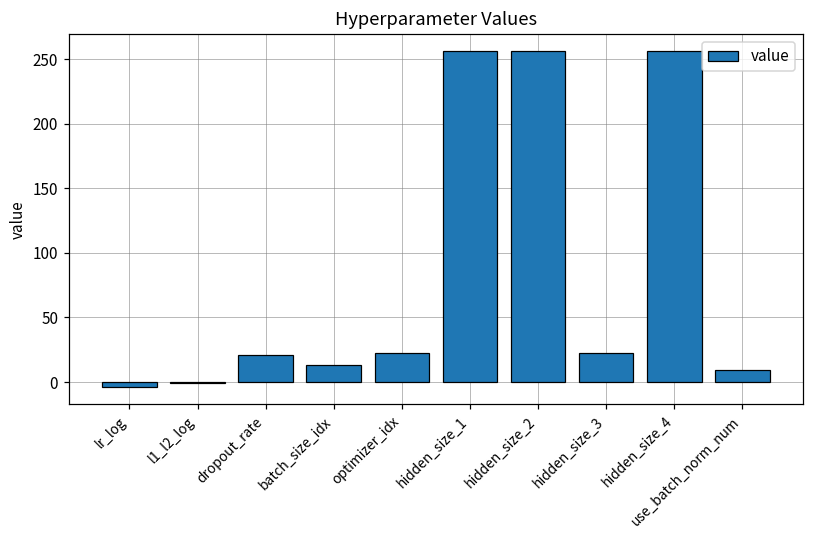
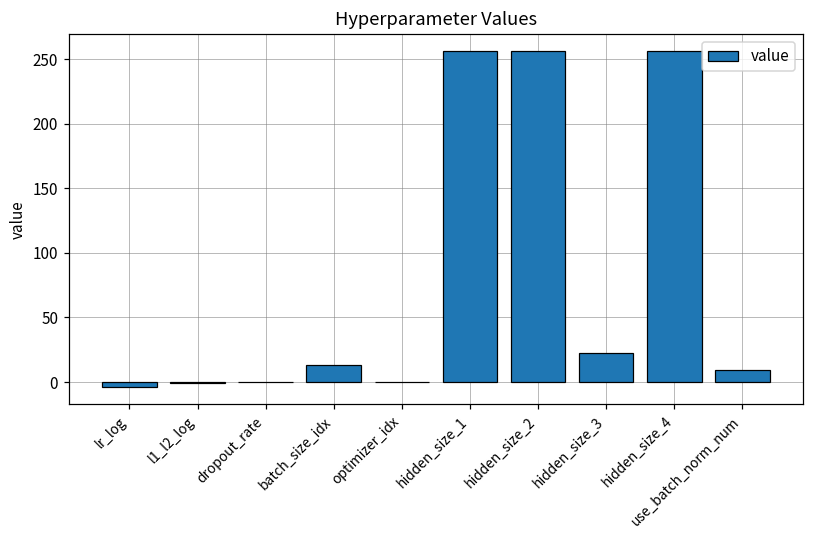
  {
    "lr_log": -4,
-   "dropout_rate": 21,
+   "dropout_rate": 0,
    "batch_size_idx": 13,
-   "optimizer_idx": 22,
+   "optimizer_idx": 0,
    "hidden_size_1": 256,
    "hidden_size_2": 256,
    "hidden_size_3": 23,
    "hidden_size_4": 256,
    "use_batch_norm_num": 9
  }
